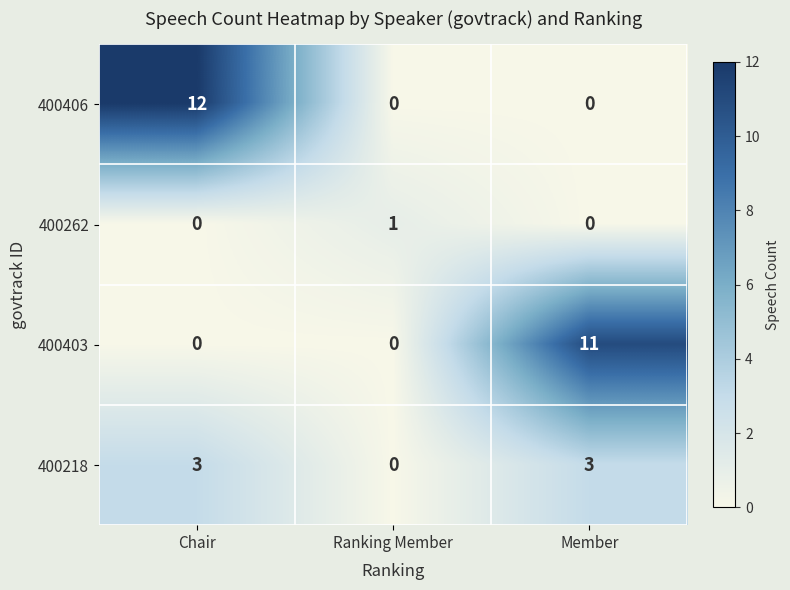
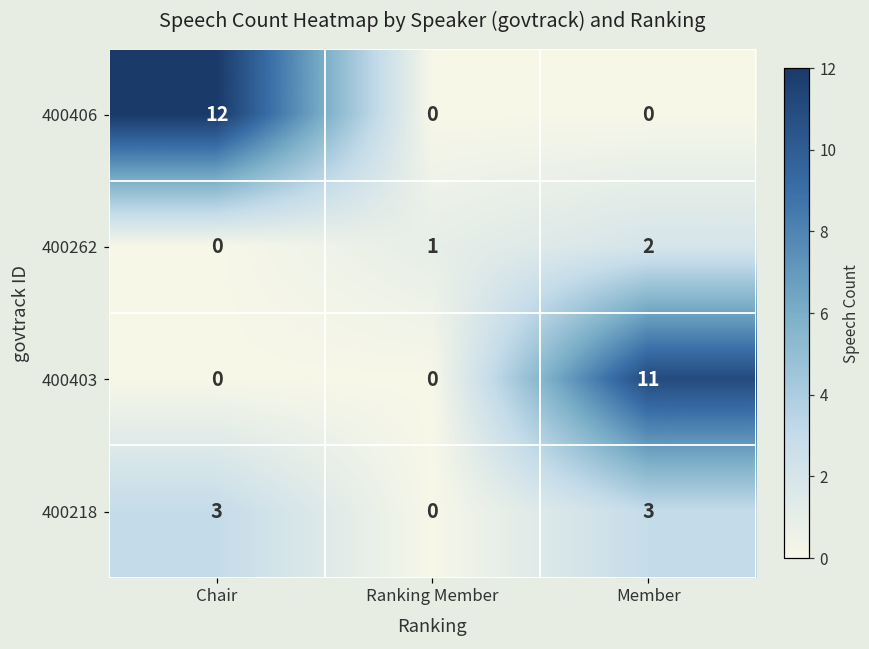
  {
    "400406": {
      "Chair": 12,
      "Ranking Member": 0,
      "Member": 0
    },
    "400262": {
      "Chair": 0,
      "Ranking Member": 1,
-     "Member": 0
+     "Member": 2
    },
    "400403": {
      "Chair": 0,
      "Ranking Member": 0,
      "Member": 11
    },
    "400218": {
      "Chair": 3,
      "Ranking Member": 0,
      "Member": 3
    }
  }
